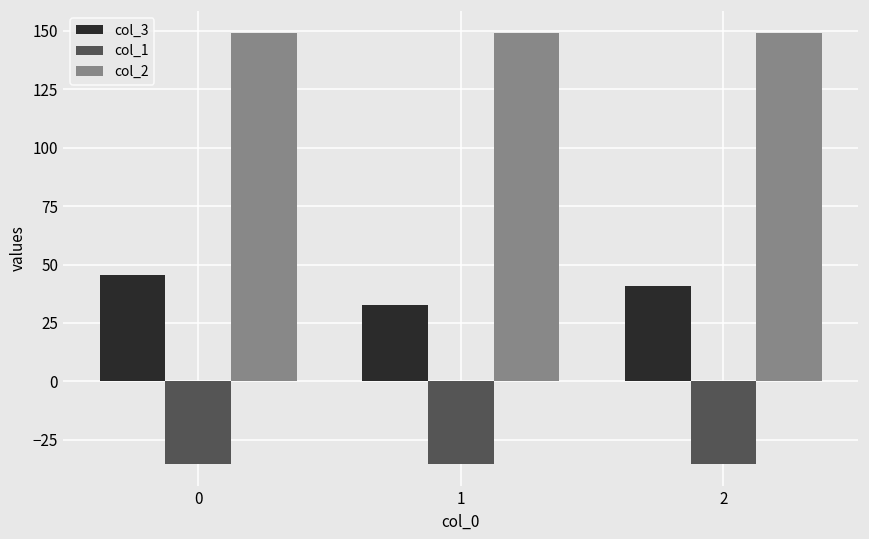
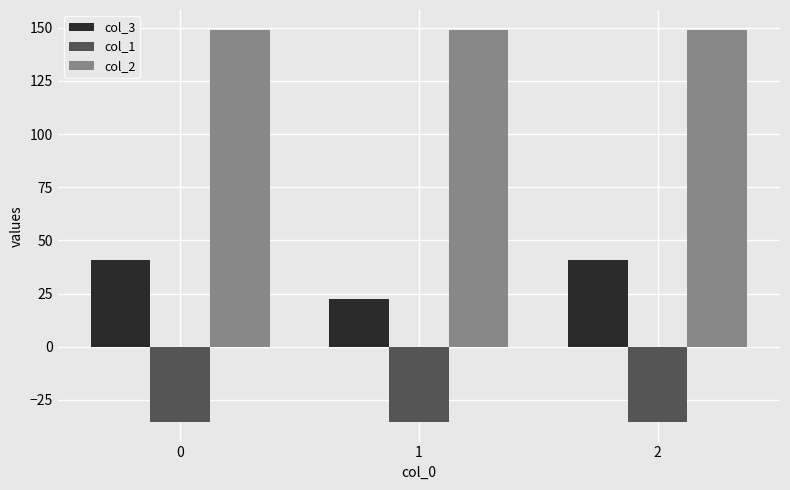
  {
    "col_3": {
-     "0": 45,
-     "1": 33,
+     "0": 41,
+     "1": 23,
      "2": 41
    },
    "col_1": {
      "0": -35,
      "1": -35,
      "2": -35
    },
    "col_2": {
      "0": 149,
      "1": 149,
      "2": 149
    }
  }
